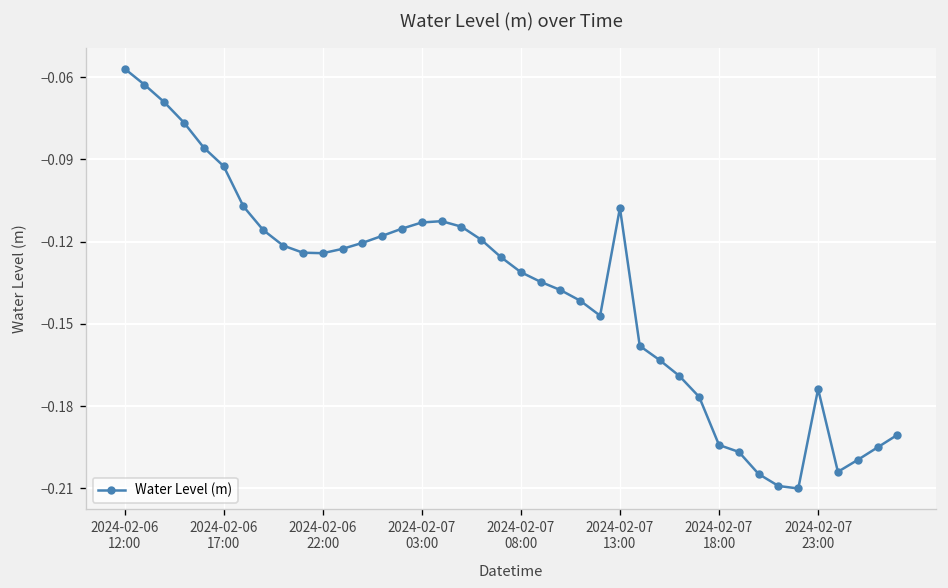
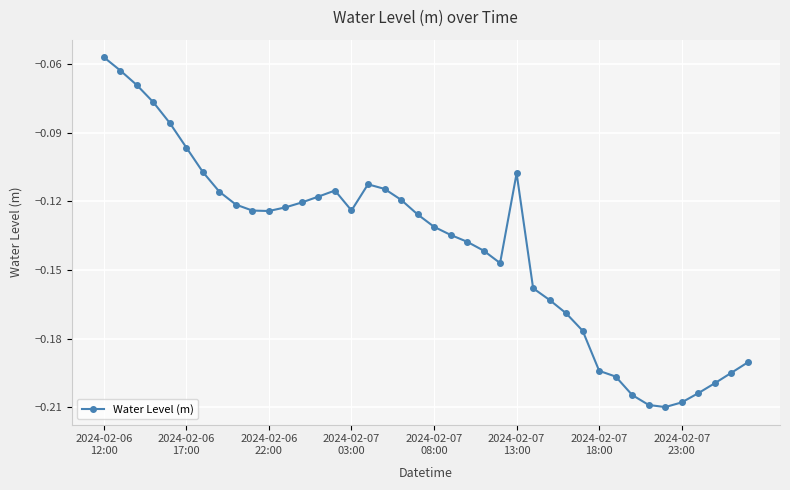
  {
    "2024-02-06 12:00": -0.057,
-   "2024-02-06 17:00": -0.092,
+   "2024-02-06 17:00": -0.096,
    "2024-02-06 22:00": -0.124,
-   "2024-02-07 03:00": -0.113,
+   "2024-02-07 03:00": -0.124,
    "2024-02-07 08:00": -0.131,
    "2024-02-07 13:00": -0.108,
    "2024-02-07 18:00": -0.194,
-   "2024-02-07 23:00": -0.174
+   "2024-02-07 23:00": -0.208
  }
